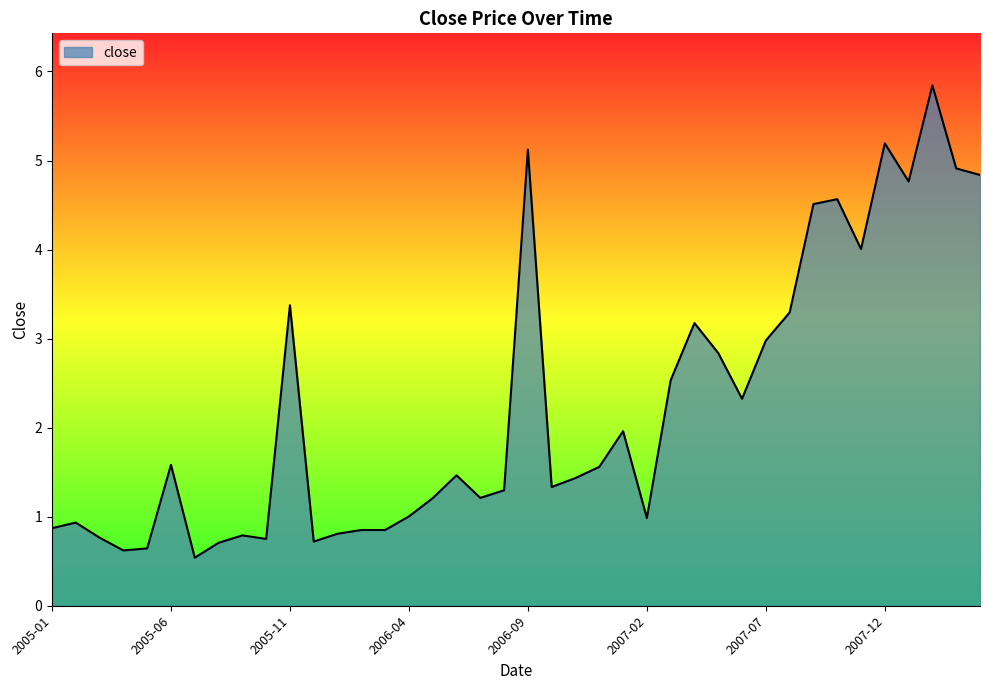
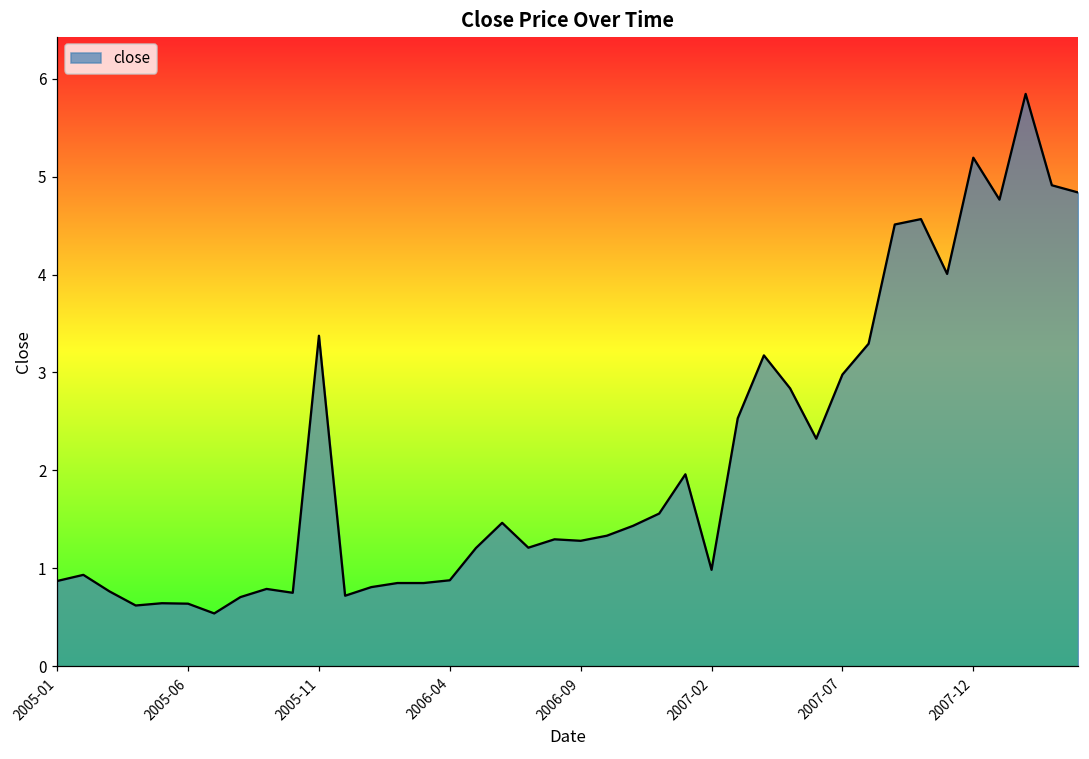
  {
    "2005-01": 0.9,
-   "2005-06": 1.6,
+   "2005-06": 0.6,
    "2005-11": 3.4,
-   "2006-04": 1.0,
-   "2006-09": 5.1,
+   "2006-04": 0.9,
+   "2006-09": 1.3,
    "2007-02": 1.0,
    "2007-07": 3.0,
    "2007-12": 5.2
  }
